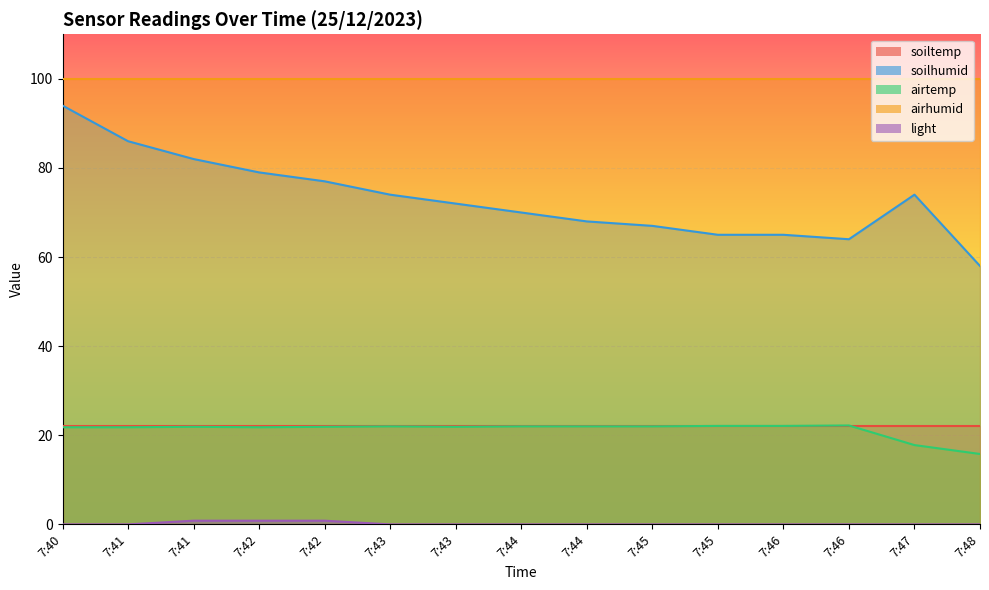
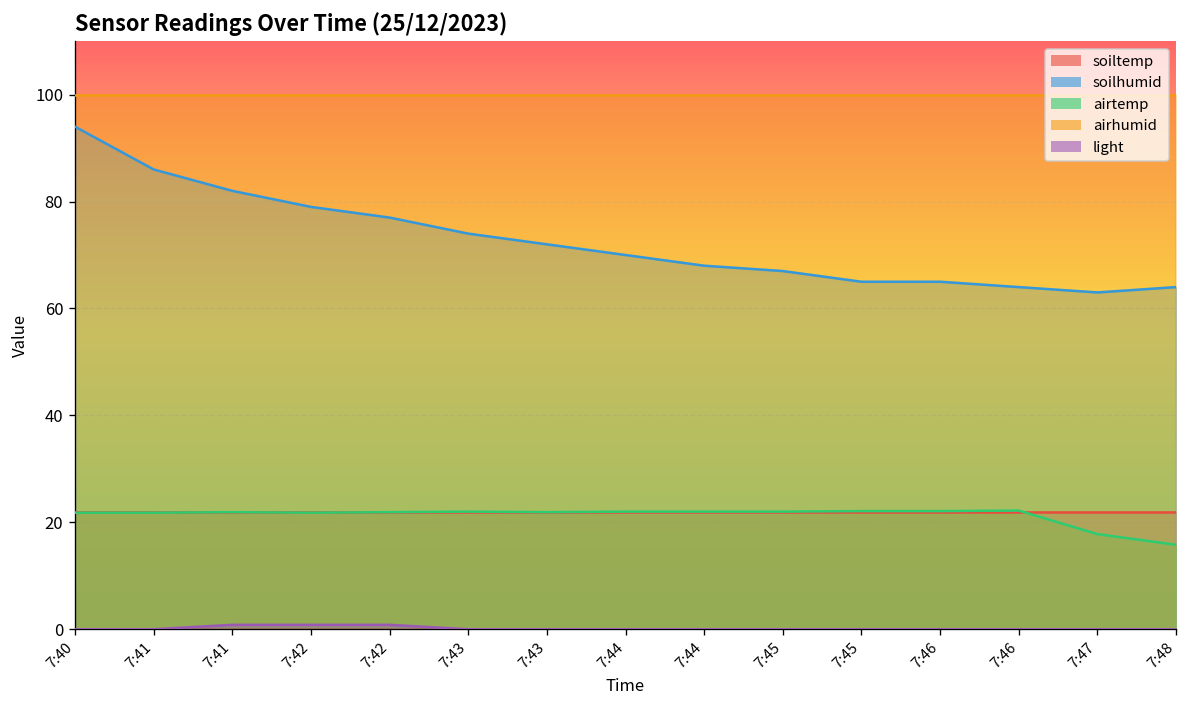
  {
    "soilhumid": {
      "7:40": 94,
-     "7:47": 74,
-     "7:48": 58
+     "7:47": 63,
+     "7:48": 64
    },
    "airtemp": {
      "7:47": 18,
      "7:48": 16
    },
    "light": {
      "7:40": 0,
      "7:47": 0,
      "7:48": 0
    }
  }
